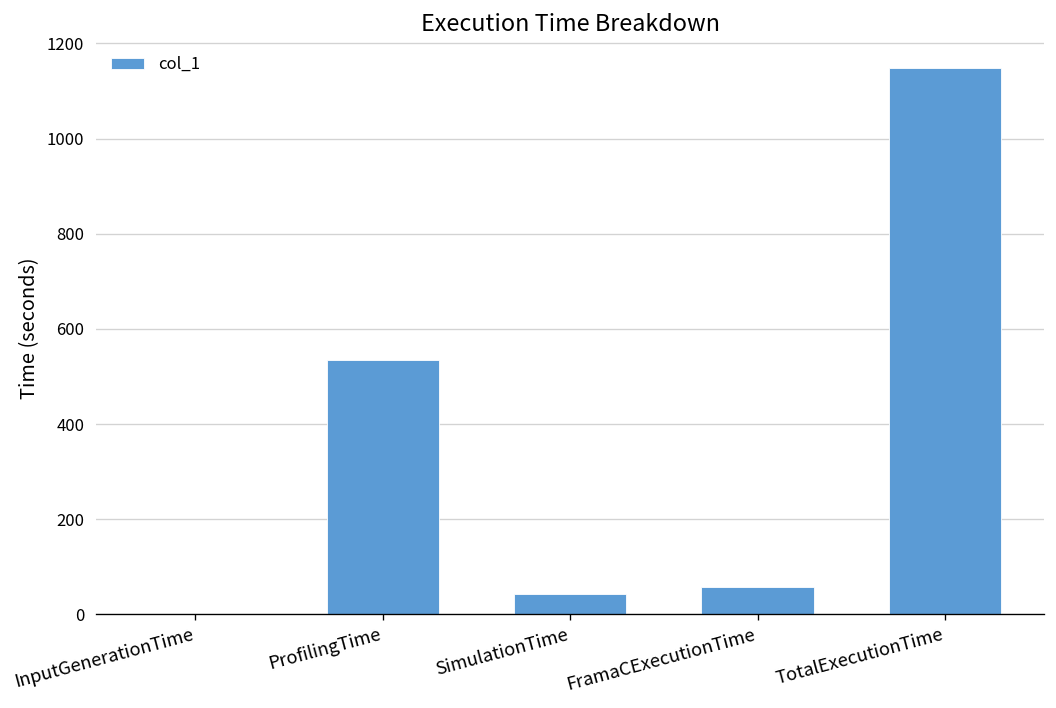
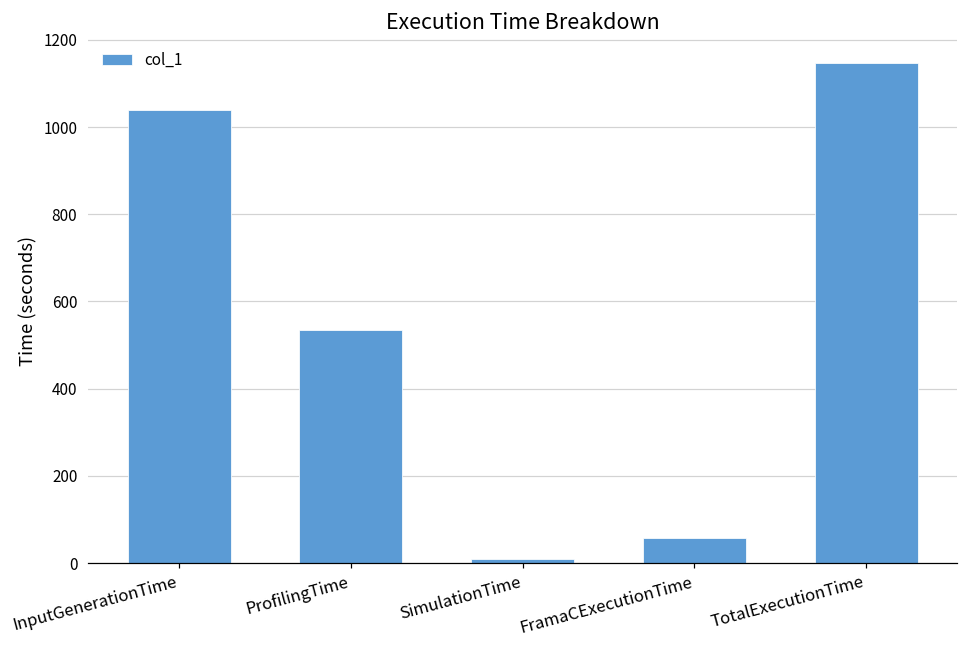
  {
-   "InputGenerationTime": 0,
+   "InputGenerationTime": 1040,
    "ProfilingTime": 530,
-   "SimulationTime": 40,
+   "SimulationTime": 10,
    "FramaCExecutionTime": 60,
    "TotalExecutionTime": 1150
  }
